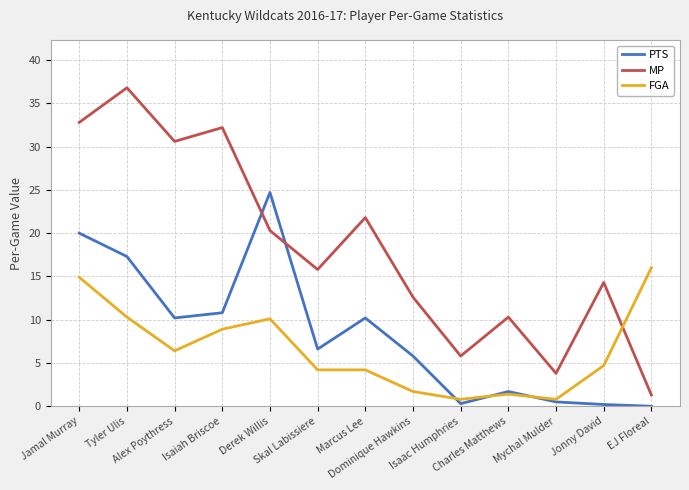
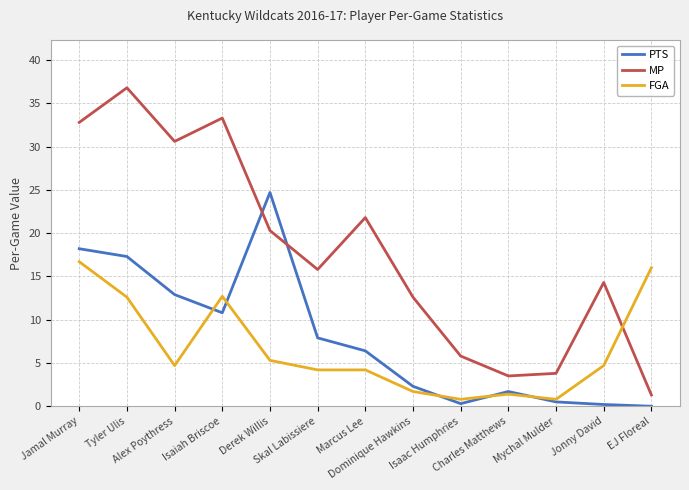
  {
    "PTS": {
-     "Jamal Murray": 20,
+     "Jamal Murray": 18,
      "Tyler Ulis": 17,
-     "Alex Poythress": 10,
+     "Alex Poythress": 13,
      "Isaiah Briscoe": 11,
      "Derek Willis": 25,
-     "Skal Labissiere": 7,
-     "Marcus Lee": 10,
-     "Dominique Hawkins": 6,
+     "Skal Labissiere": 8,
+     "Marcus Lee": 6,
+     "Dominique Hawkins": 2,
      "Isaac Humphries": 0,
      "Charles Matthews": 2,
      "Mychal Mulder": 1,
      "Jonny David": 0,
      "EJ Floreal": 0
    },
    "MP": {
      "Jamal Murray": 33,
      "Tyler Ulis": 37,
      "Alex Poythress": 31,
-     "Isaiah Briscoe": 32,
+     "Isaiah Briscoe": 33,
      "Derek Willis": 20,
      "Skal Labissiere": 16,
      "Marcus Lee": 22,
      "Dominique Hawkins": 13,
      "Isaac Humphries": 6,
-     "Charles Matthews": 10,
+     "Charles Matthews": 4,
      "Mychal Mulder": 4,
      "Jonny David": 14,
      "EJ Floreal": 1
    },
    "FGA": {
-     "Jamal Murray": 15,
-     "Tyler Ulis": 10,
-     "Alex Poythress": 6,
-     "Isaiah Briscoe": 9,
-     "Derek Willis": 10,
+     "Jamal Murray": 17,
+     "Tyler Ulis": 13,
+     "Alex Poythress": 5,
+     "Isaiah Briscoe": 13,
+     "Derek Willis": 5,
      "Skal Labissiere": 4,
      "Marcus Lee": 4,
      "Dominique Hawkins": 2,
      "Isaac Humphries": 1,
      "Charles Matthews": 1,
      "Mychal Mulder": 1,
      "Jonny David": 5,
      "EJ Floreal": 16
    }
  }
